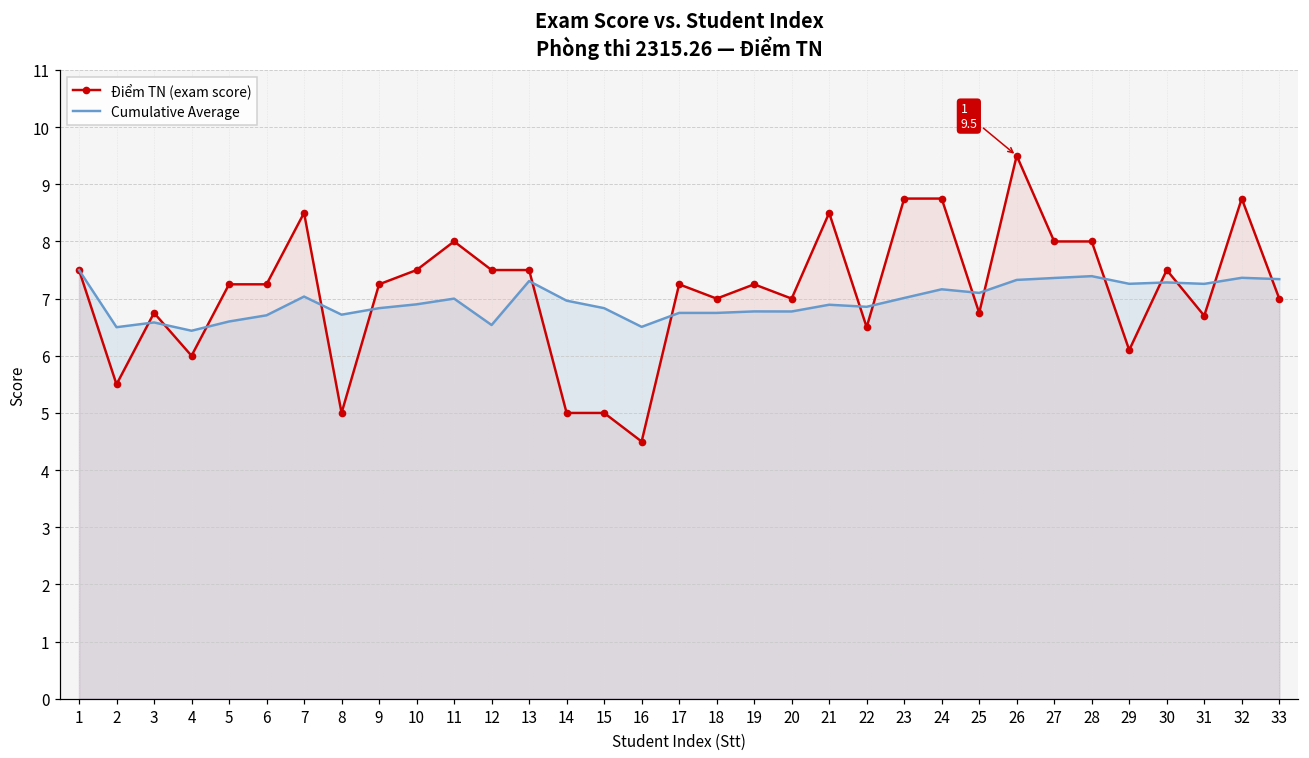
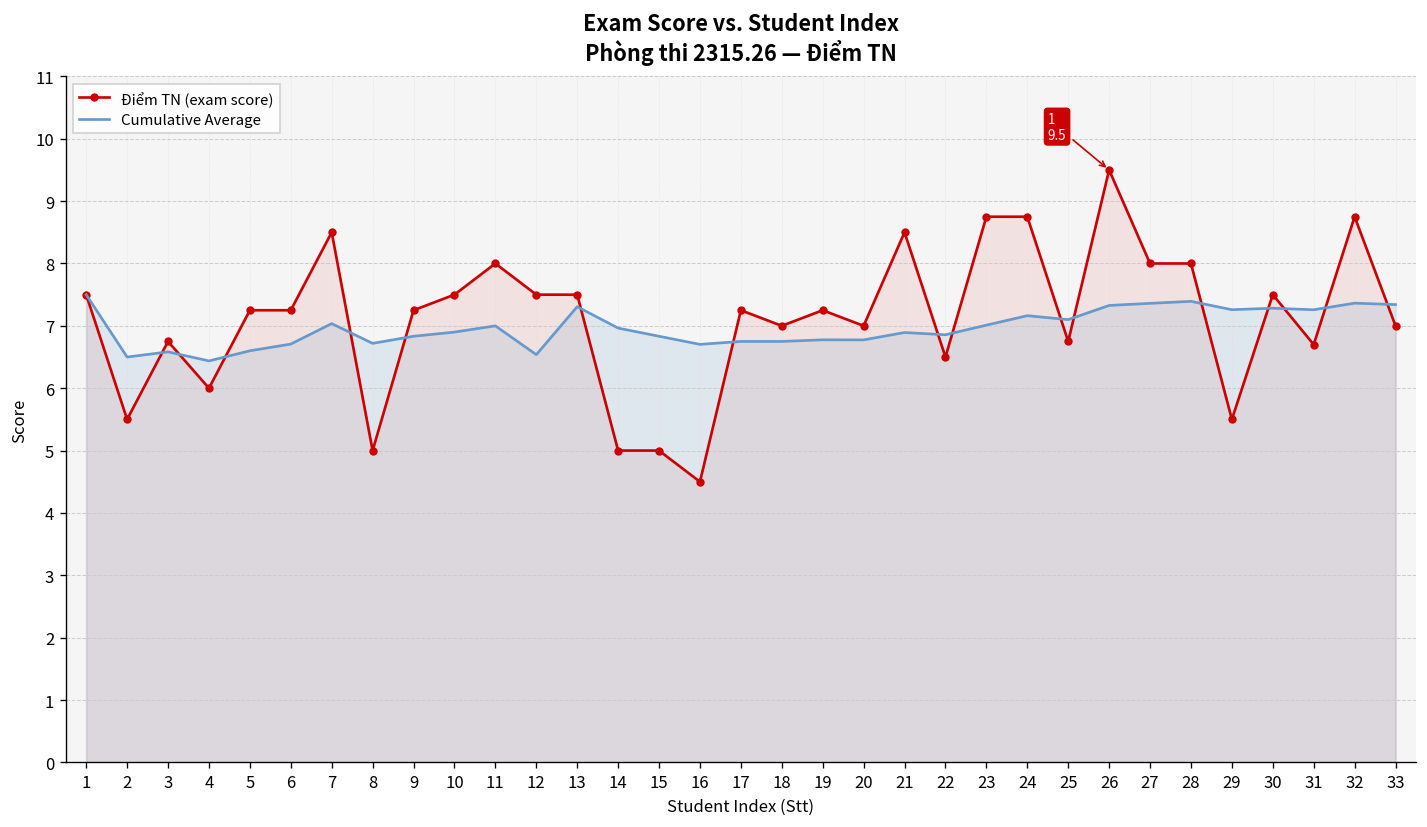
  {
    "Điểm TN (exam score)": {
      "2": 5.5,
      "3": 6.8,
      "4": 6.0,
      "5": 7.3,
      "6": 7.3,
      "7": 8.5,
      "8": 5.0,
      "9": 7.3,
      "10": 7.5,
      "11": 8.0,
      "12": 7.5,
      "13": 7.5,
      "14": 5.0,
      "15": 5.0,
      "16": 4.5,
      "17": 7.3,
      "18": 7.0,
      "19": 7.3,
      "20": 7.0,
      "21": 8.5,
      "22": 6.5,
      "23": 8.8,
      "24": 8.8,
      "25": 6.8,
      "26": 9.5,
      "27": 8.0,
      "28": 8.0,
-     "29": 6.1,
+     "29": 5.5,
      "30": 7.5,
      "31": 6.7,
      "32": 8.8,
      "33": 7.0
    },
    "Cumulative Average": {
      "2": 6.5,
      "3": 6.6,
      "4": 6.4,
      "5": 6.6,
      "6": 6.7,
      "7": 7.0,
      "8": 6.7,
      "9": 6.8,
      "10": 6.9,
      "11": 7.0,
      "12": 6.5,
      "13": 7.3,
      "14": 7.0,
      "15": 6.8,
-     "16": 6.5,
+     "16": 6.7,
      "17": 6.8,
      "18": 6.8,
      "19": 6.8,
      "20": 6.8,
      "21": 6.9,
      "22": 6.9,
      "23": 7.0,
      "24": 7.2,
      "25": 7.1,
      "26": 7.3,
      "27": 7.4,
      "28": 7.4,
      "29": 7.3,
      "30": 7.3,
      "31": 7.3,
      "32": 7.4,
      "33": 7.3
    }
  }
